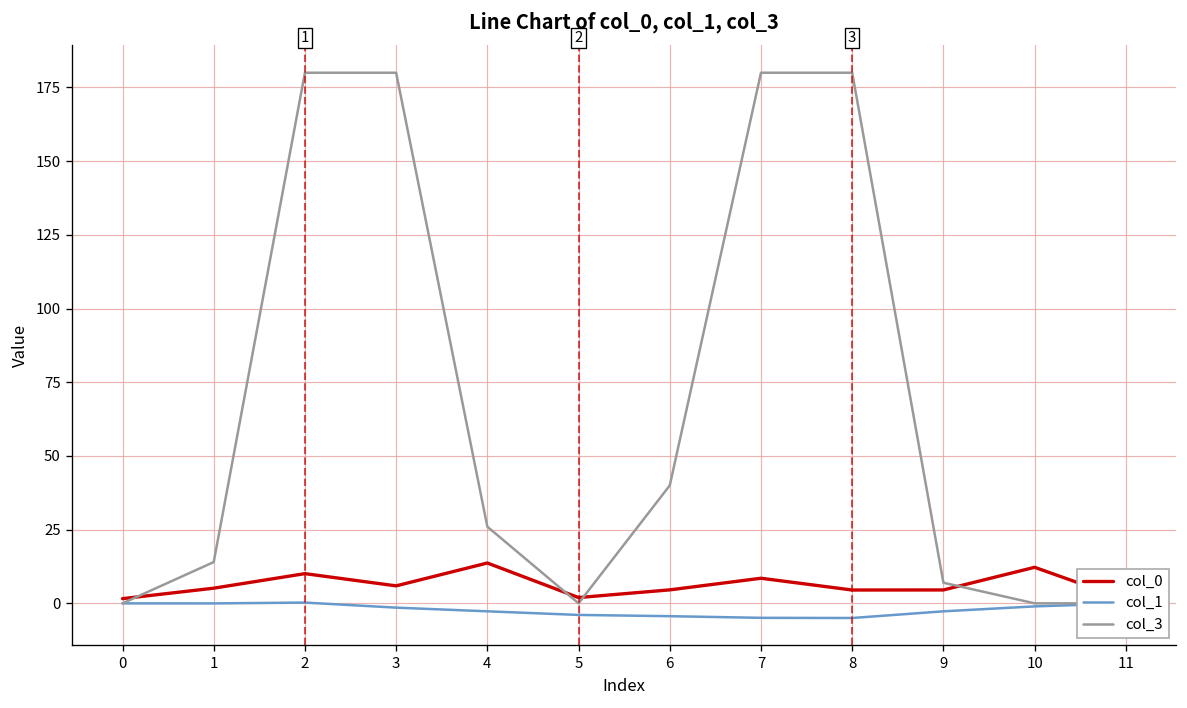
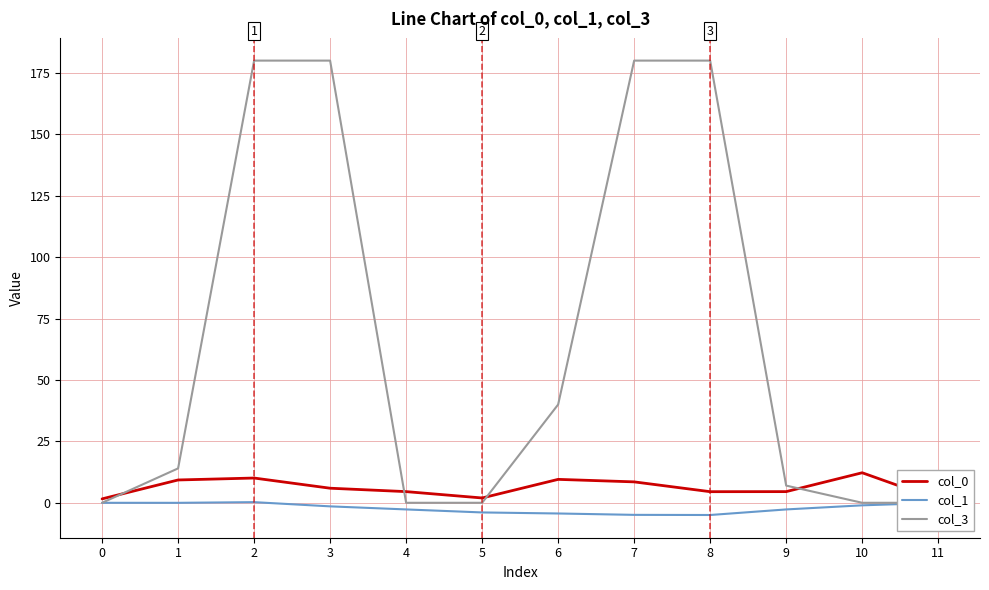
  {
    "col_0": {
      "0": 2,
-     "1": 5,
+     "1": 9,
      "2": 10,
      "3": 6,
-     "4": 14,
+     "4": 5,
      "5": 2,
-     "6": 5,
+     "6": 10,
      "7": 9,
      "8": 5,
      "9": 5,
      "10": 12
    },
    "col_1": {
      "1": 0,
      "2": 0,
      "3": -1,
      "4": -3,
      "5": -4,
      "6": -4,
      "7": -5,
      "8": -5,
      "9": -3
    },
    "col_3": {
      "1": 14,
      "3": 180,
-     "4": 26,
+     "4": 0,
      "5": 0,
      "6": 40,
      "7": 180,
      "9": 7
    }
  }
